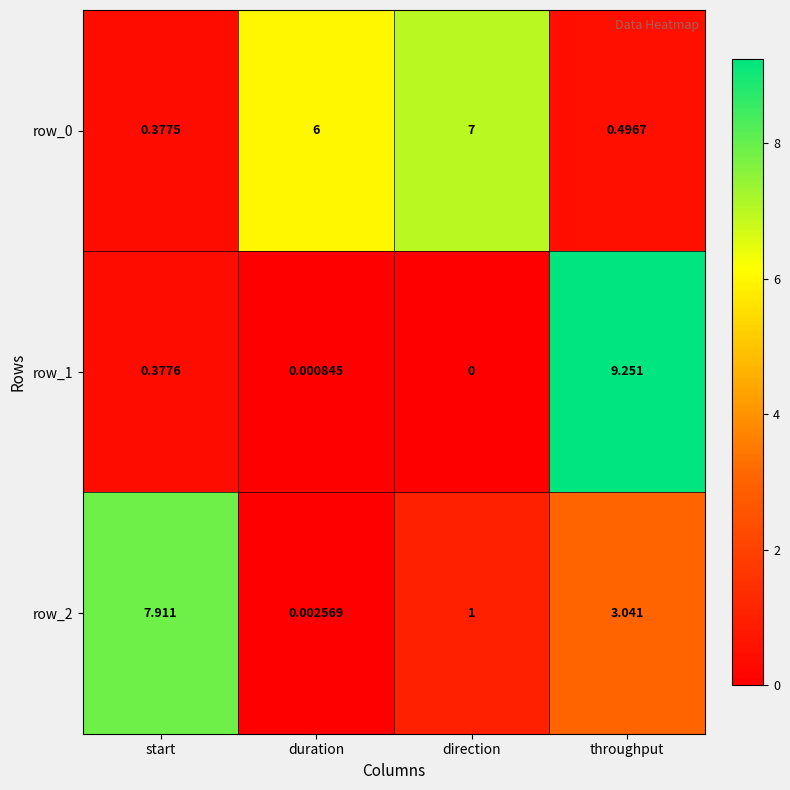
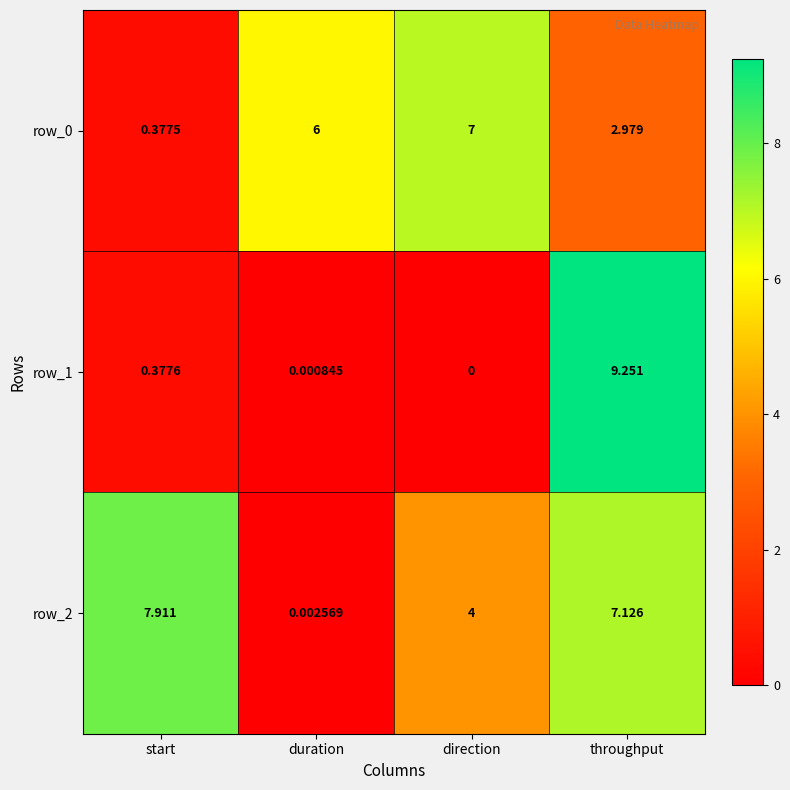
  {
    "row_0": {
      "start": 0.3775,
      "duration": 6,
      "direction": 7,
-     "throughput": 0.4967
+     "throughput": 2.979
    },
    "row_1": {
      "start": 0.3776,
      "duration": 0.000845,
      "direction": 0,
      "throughput": 9.251
    },
    "row_2": {
      "start": 7.911,
      "duration": 0.002569,
-     "direction": 1,
-     "throughput": 3.041
+     "direction": 4,
+     "throughput": 7.126
    }
  }
